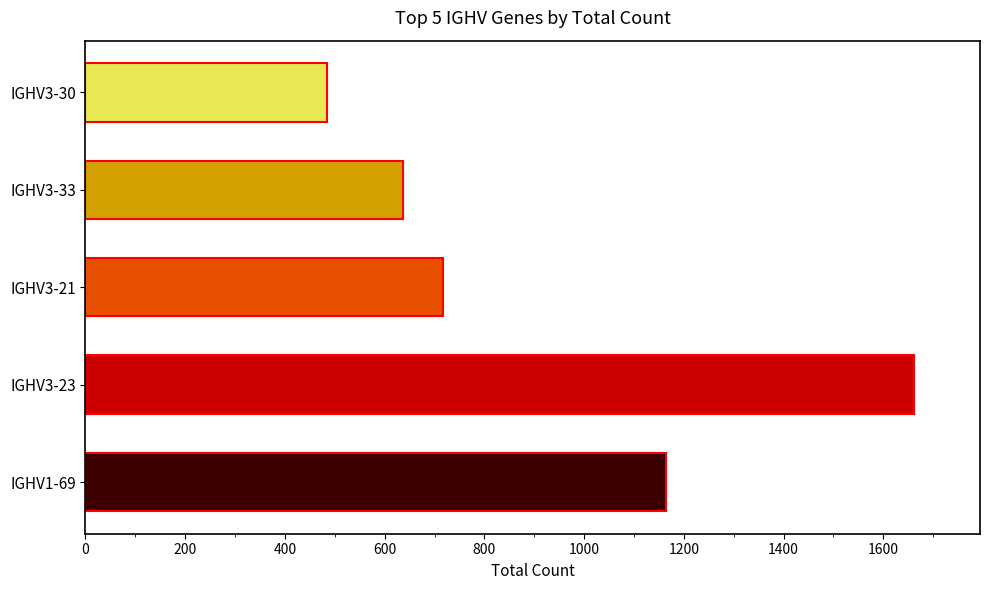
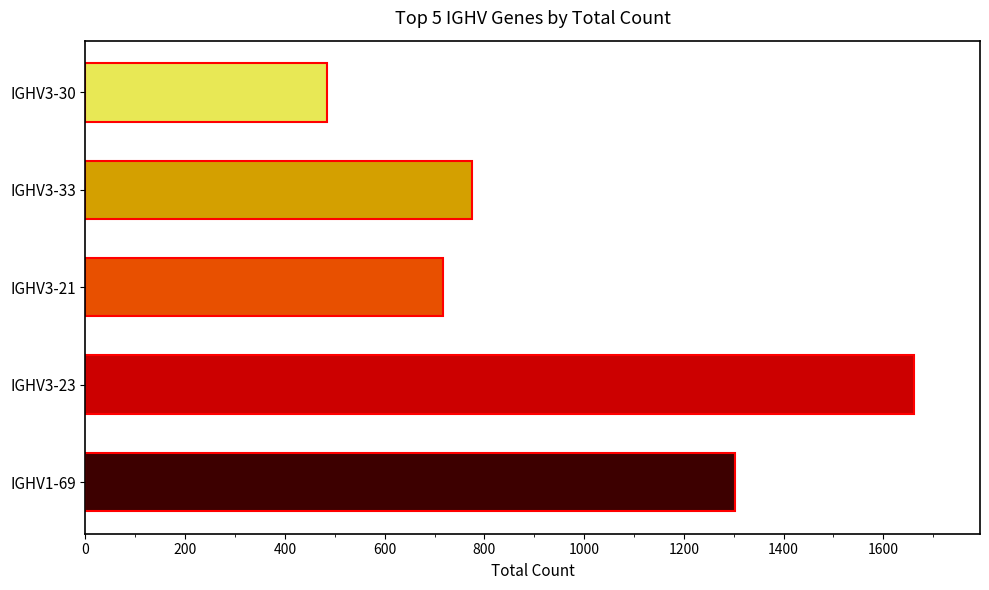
  {
    "IGHV3-30": 480,
-   "IGHV3-33": 640,
+   "IGHV3-33": 780,
    "IGHV3-21": 720,
    "IGHV3-23": 1660,
-   "IGHV1-69": 1170
+   "IGHV1-69": 1300
  }
